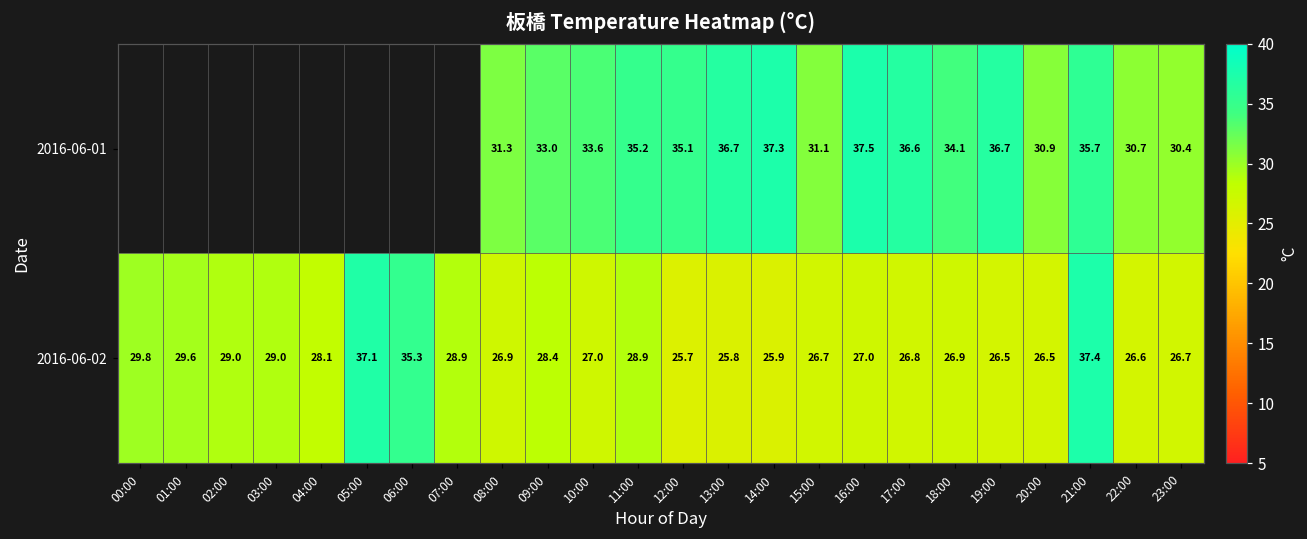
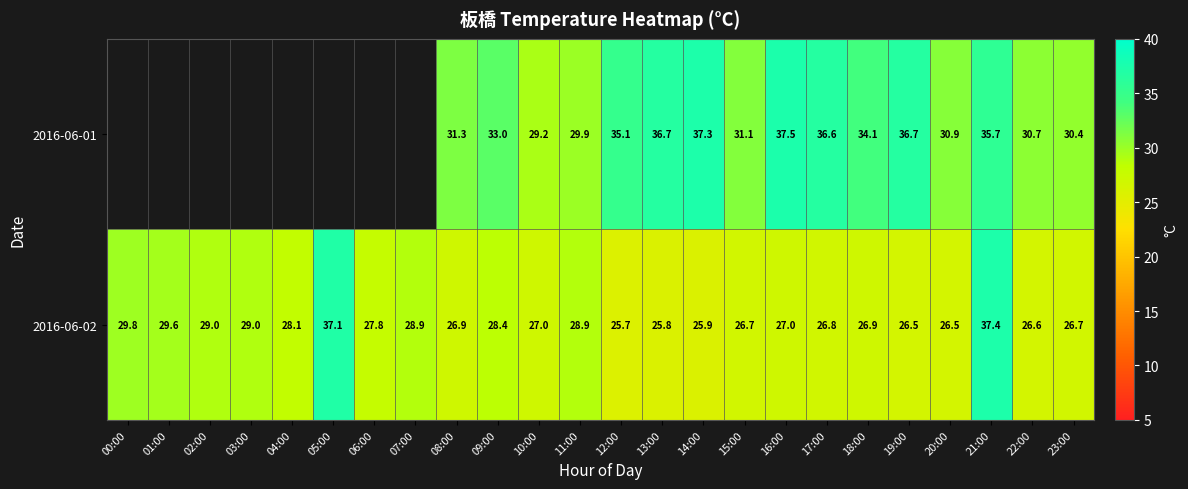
  {
    "2016-06-01": {
      "08:00": 31.3,
      "09:00": 33.0,
-     "10:00": 33.6,
-     "11:00": 35.2,
+     "10:00": 29.2,
+     "11:00": 29.9,
      "12:00": 35.1,
      "13:00": 36.7,
      "14:00": 37.3,
      "15:00": 31.1,
      "16:00": 37.5,
      "17:00": 36.6,
      "18:00": 34.1,
      "19:00": 36.7,
      "20:00": 30.9,
      "21:00": 35.7,
      "22:00": 30.7,
      "23:00": 30.4
    },
    "2016-06-02": {
      "00:00": 29.8,
      "01:00": 29.6,
      "02:00": 29.0,
      "03:00": 29.0,
      "04:00": 28.1,
      "05:00": 37.1,
-     "06:00": 35.3,
+     "06:00": 27.8,
      "07:00": 28.9,
      "08:00": 26.9,
      "09:00": 28.4,
      "10:00": 27.0,
      "11:00": 28.9,
      "12:00": 25.7,
      "13:00": 25.8,
      "14:00": 25.9,
      "15:00": 26.7,
      "16:00": 27.0,
      "17:00": 26.8,
      "18:00": 26.9,
      "19:00": 26.5,
      "20:00": 26.5,
      "21:00": 37.4,
      "22:00": 26.6,
      "23:00": 26.7
    }
  }
